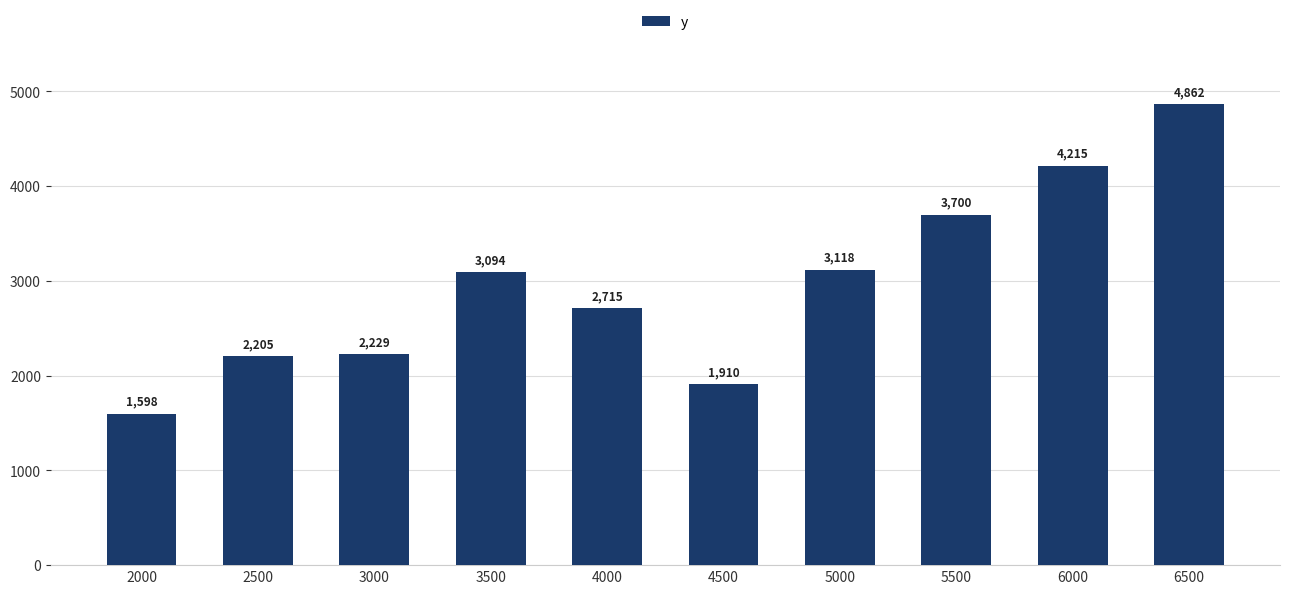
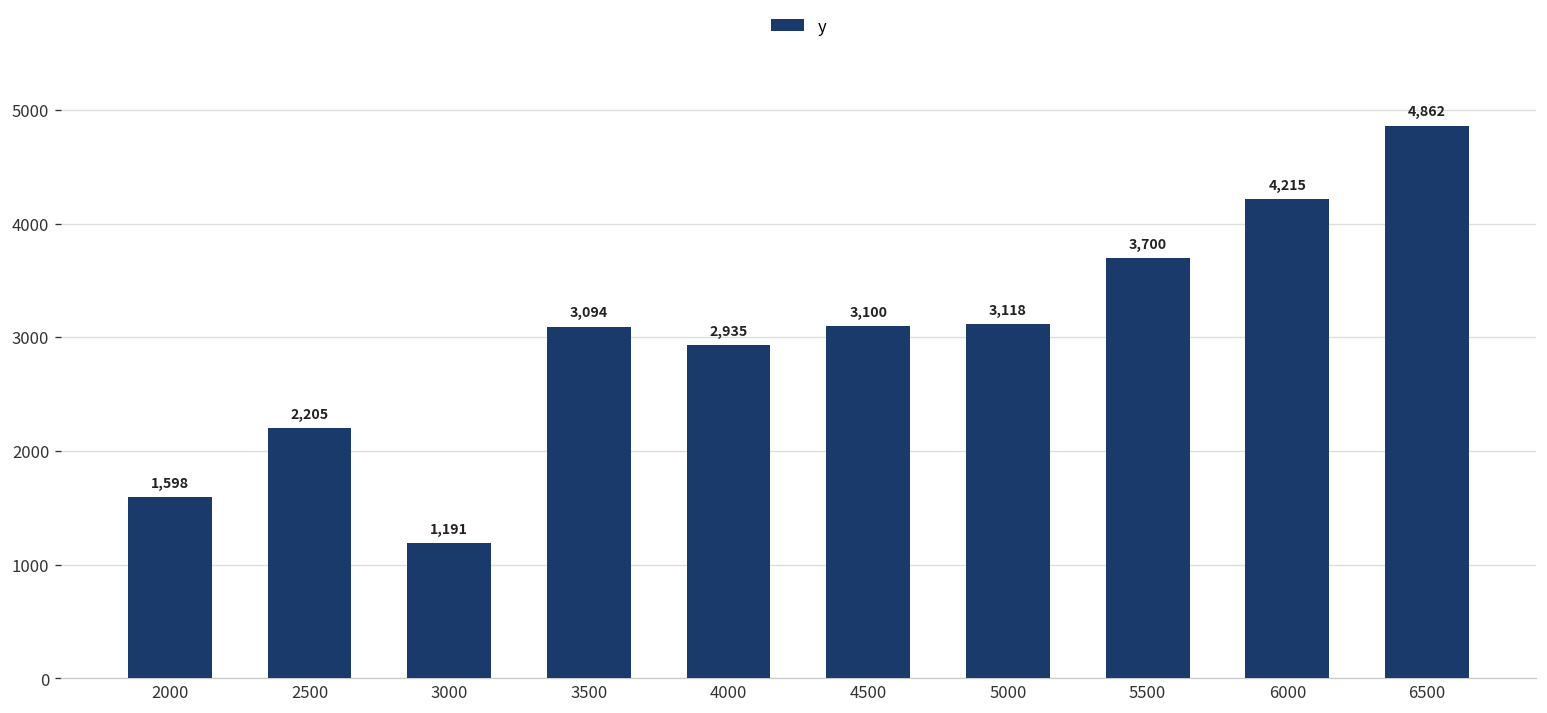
  {
    "2000": "1,598",
    "2500": "2,205",
-   "3000": "2,229",
+   "3000": "1,191",
    "3500": "3,094",
-   "4000": "2,715",
-   "4500": "1,910",
+   "4000": "2,935",
+   "4500": "3,100",
    "5000": "3,118",
    "5500": "3,700",
    "6000": "4,215",
    "6500": "4,862"
  }
